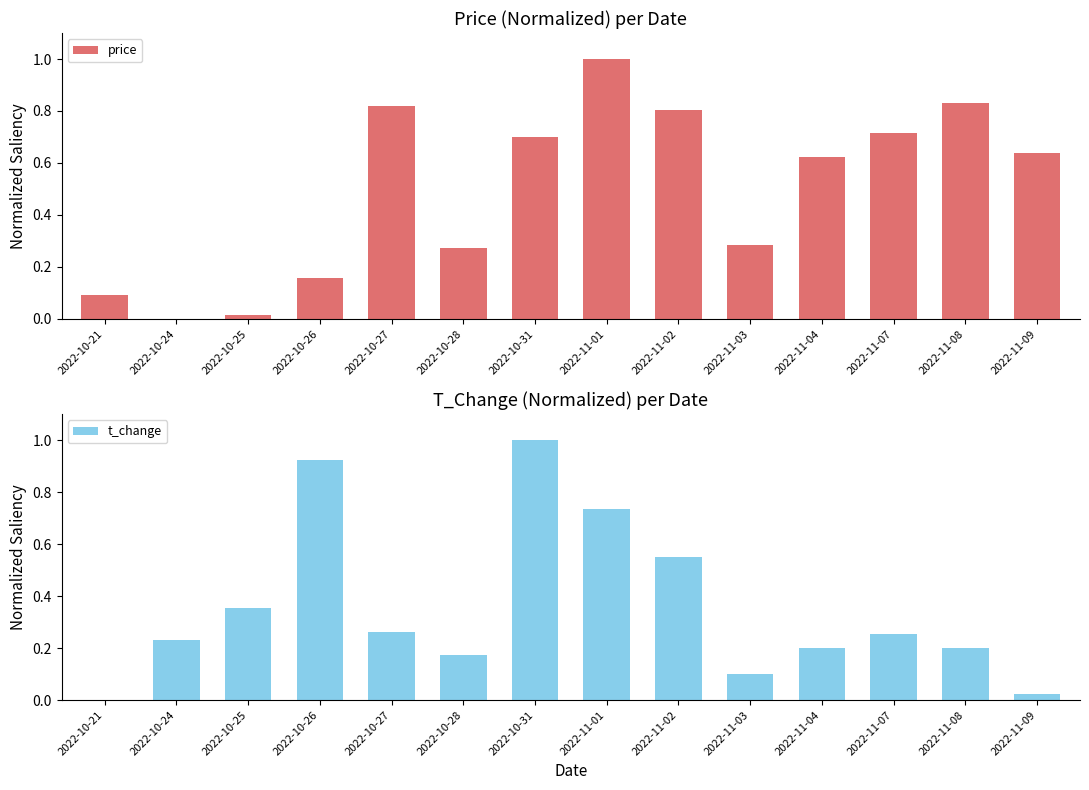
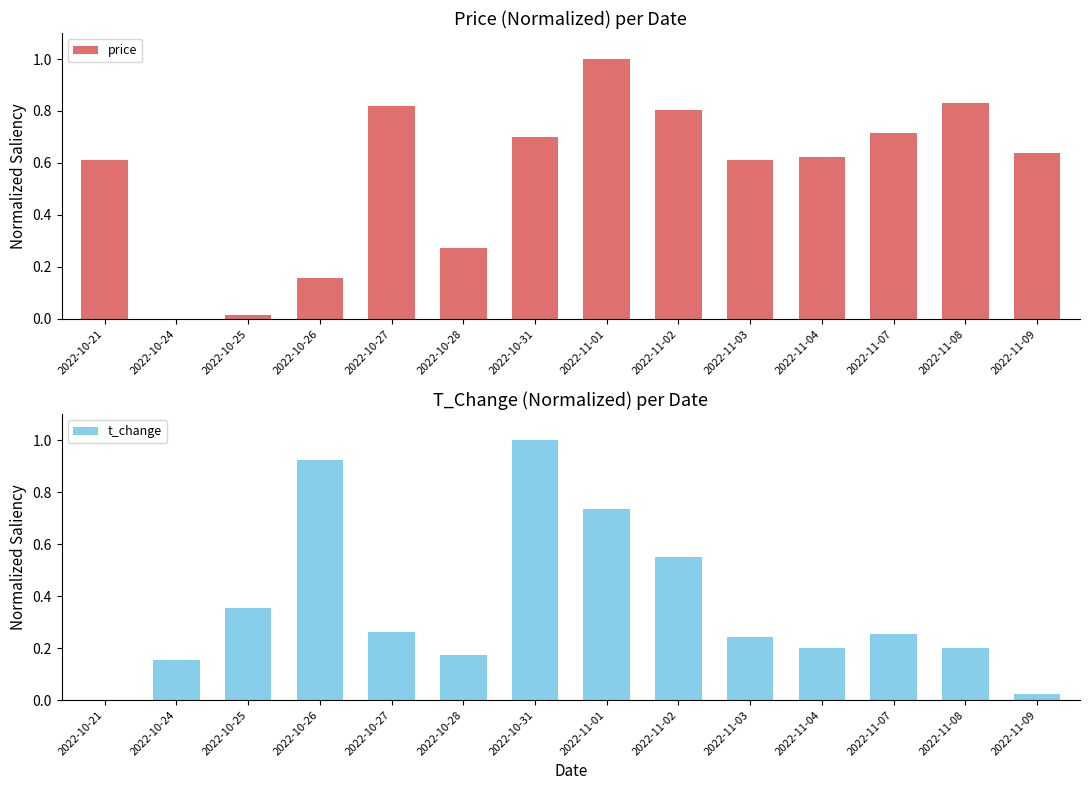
  {
    "Price (Normalized) per Date": {
-     "2022-10-21": 0.09,
+     "2022-10-21": 0.61,
      "2022-10-24": 0.00,
      "2022-10-25": 0.01,
      "2022-10-26": 0.16,
      "2022-10-27": 0.82,
      "2022-10-28": 0.27,
      "2022-10-31": 0.70,
      "2022-11-01": 1.00,
      "2022-11-02": 0.81,
-     "2022-11-03": 0.29,
+     "2022-11-03": 0.61,
      "2022-11-04": 0.62,
      "2022-11-07": 0.71,
      "2022-11-08": 0.83,
      "2022-11-09": 0.64
    },
    "T_Change (Normalized) per Date": {
      "2022-10-21": 0.00,
-     "2022-10-24": 0.23,
+     "2022-10-24": 0.15,
      "2022-10-25": 0.36,
      "2022-10-26": 0.92,
      "2022-10-27": 0.26,
      "2022-10-28": 0.17,
      "2022-10-31": 1.00,
      "2022-11-01": 0.73,
      "2022-11-02": 0.55,
-     "2022-11-03": 0.10,
+     "2022-11-03": 0.24,
      "2022-11-04": 0.20,
      "2022-11-07": 0.25,
      "2022-11-08": 0.20,
      "2022-11-09": 0.02
    }
  }
